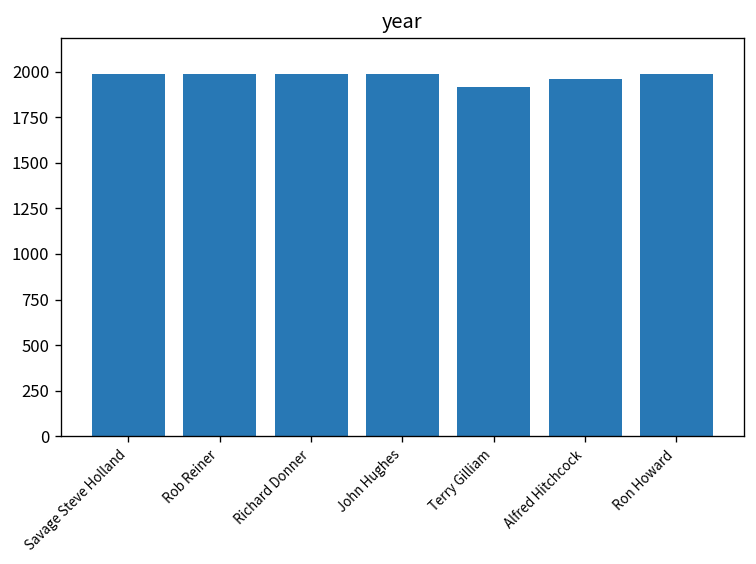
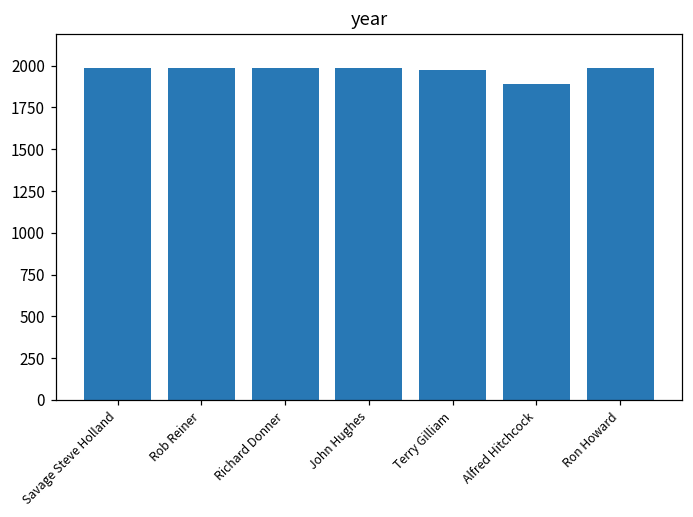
  {
    "Savage Steve Holland": 1990,
    "Rob Reiner": 1990,
    "Richard Donner": 1990,
    "John Hughes": 1990,
-   "Terry Gilliam": 1920,
-   "Alfred Hitchcock": 1960,
+   "Terry Gilliam": 1980,
+   "Alfred Hitchcock": 1890,
    "Ron Howard": 1990
  }
